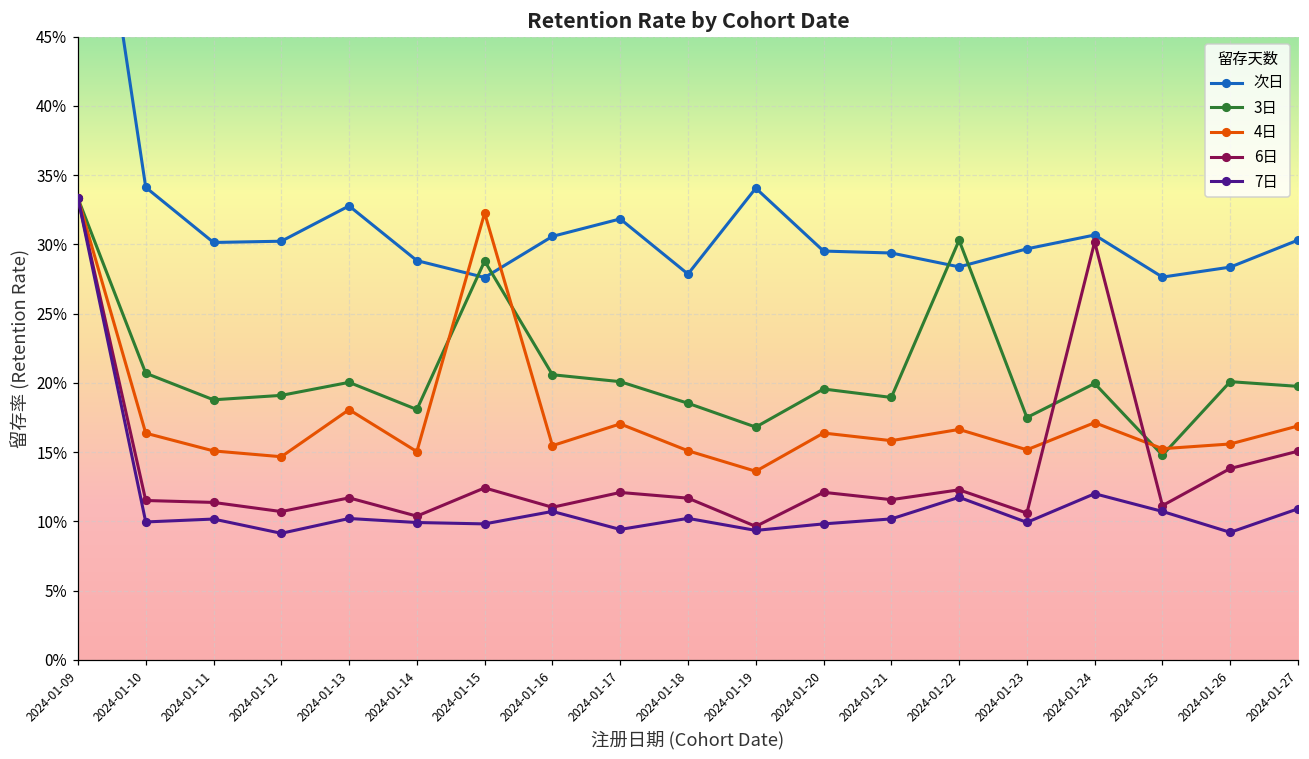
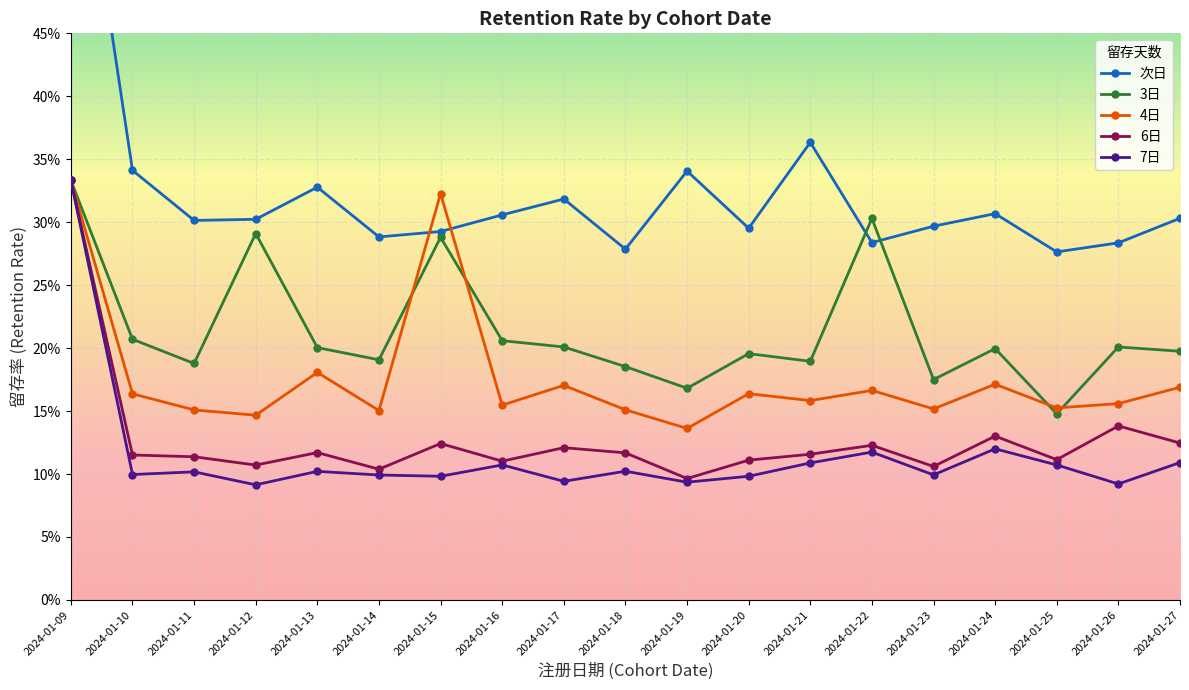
  {
    "次日": {
      "2024-01-10": "34.1%",
      "2024-01-11": "30.1%",
      "2024-01-12": "30.2%",
      "2024-01-13": "32.8%",
      "2024-01-14": "28.8%",
-     "2024-01-15": "27.6%",
+     "2024-01-15": "29.3%",
      "2024-01-16": "30.6%",
      "2024-01-17": "31.8%",
      "2024-01-18": "27.9%",
      "2024-01-19": "34.1%",
      "2024-01-20": "29.5%",
-     "2024-01-21": "29.4%",
+     "2024-01-21": "36.3%",
      "2024-01-22": "28.4%",
      "2024-01-23": "29.7%",
      "2024-01-24": "30.7%",
      "2024-01-25": "27.6%",
      "2024-01-26": "28.4%",
      "2024-01-27": "30.3%"
    },
    "3日": {
      "2024-01-10": "20.7%",
      "2024-01-11": "18.8%",
-     "2024-01-12": "19.1%",
+     "2024-01-12": "29.1%",
      "2024-01-13": "20.0%",
-     "2024-01-14": "18.1%",
+     "2024-01-14": "19.1%",
      "2024-01-15": "28.8%",
      "2024-01-16": "20.6%",
      "2024-01-17": "20.1%",
      "2024-01-18": "18.5%",
      "2024-01-19": "16.8%",
      "2024-01-20": "19.6%",
      "2024-01-21": "19.0%",
      "2024-01-22": "30.3%",
      "2024-01-23": "17.5%",
      "2024-01-24": "20.0%",
      "2024-01-25": "14.8%",
      "2024-01-26": "20.1%",
      "2024-01-27": "19.8%"
    },
    "4日": {
      "2024-01-10": "16.4%",
      "2024-01-11": "15.1%",
      "2024-01-12": "14.7%",
      "2024-01-13": "18.1%",
      "2024-01-14": "15.0%",
      "2024-01-15": "32.3%",
      "2024-01-16": "15.5%",
      "2024-01-17": "17.0%",
      "2024-01-18": "15.1%",
      "2024-01-19": "13.6%",
      "2024-01-20": "16.4%",
      "2024-01-21": "15.8%",
      "2024-01-22": "16.6%",
      "2024-01-23": "15.2%",
      "2024-01-24": "17.1%",
      "2024-01-25": "15.3%",
      "2024-01-26": "15.6%",
      "2024-01-27": "16.9%"
    },
    "6日": {
      "2024-01-10": "11.5%",
      "2024-01-11": "11.4%",
      "2024-01-12": "10.7%",
      "2024-01-13": "11.7%",
      "2024-01-14": "10.4%",
      "2024-01-15": "12.4%",
      "2024-01-16": "11.0%",
      "2024-01-17": "12.1%",
      "2024-01-18": "11.7%",
      "2024-01-19": "9.6%",
-     "2024-01-20": "12.1%",
+     "2024-01-20": "11.1%",
      "2024-01-21": "11.6%",
      "2024-01-22": "12.3%",
      "2024-01-23": "10.6%",
-     "2024-01-24": "30.2%",
+     "2024-01-24": "13.0%",
      "2024-01-25": "11.1%",
      "2024-01-26": "13.8%",
-     "2024-01-27": "15.1%"
+     "2024-01-27": "12.5%"
    },
    "7日": {
      "2024-01-10": "10.0%",
      "2024-01-11": "10.2%",
      "2024-01-12": "9.1%",
      "2024-01-13": "10.2%",
      "2024-01-14": "9.9%",
      "2024-01-15": "9.8%",
      "2024-01-16": "10.7%",
      "2024-01-17": "9.4%",
      "2024-01-18": "10.2%",
      "2024-01-19": "9.4%",
      "2024-01-20": "9.8%",
-     "2024-01-21": "10.2%",
+     "2024-01-21": "10.9%",
      "2024-01-22": "11.7%",
      "2024-01-23": "9.9%",
      "2024-01-24": "12.0%",
      "2024-01-25": "10.7%",
      "2024-01-26": "9.2%",
      "2024-01-27": "10.9%"
    }
  }
